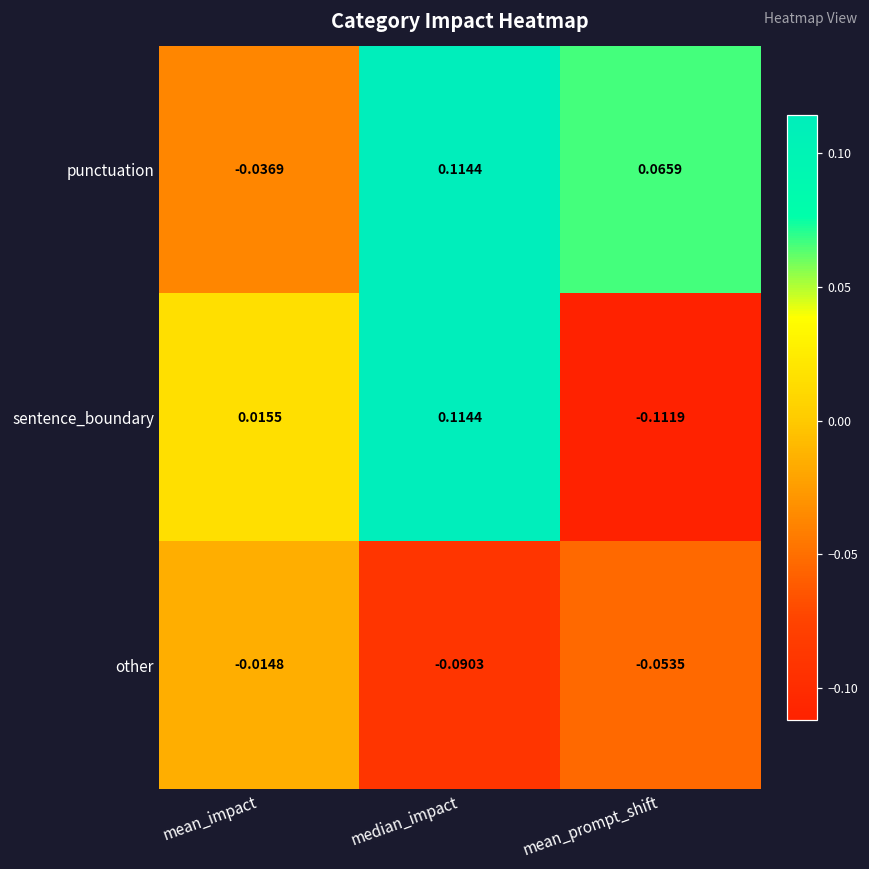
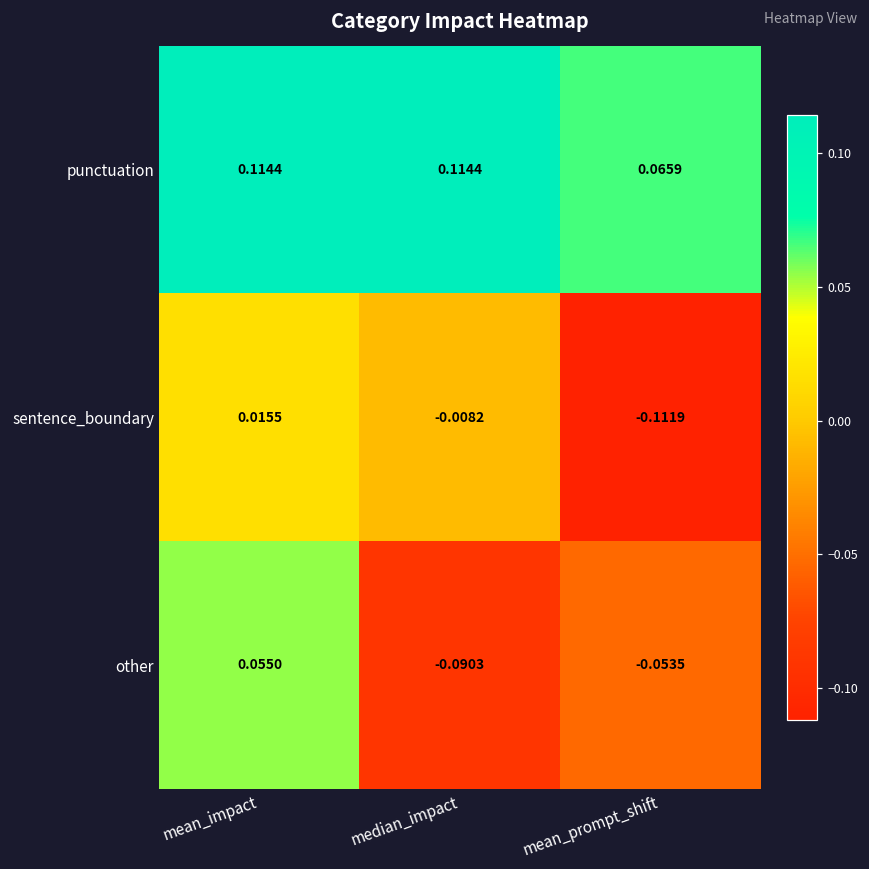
  {
    "punctuation": {
-     "mean_impact": -0.0369,
+     "mean_impact": 0.1144,
      "median_impact": 0.1144,
      "mean_prompt_shift": 0.0659
    },
    "sentence_boundary": {
      "mean_impact": 0.0155,
-     "median_impact": 0.1144,
+     "median_impact": -0.0082,
      "mean_prompt_shift": -0.1119
    },
    "other": {
-     "mean_impact": -0.0148,
+     "mean_impact": 0.0550,
      "median_impact": -0.0903,
      "mean_prompt_shift": -0.0535
    }
  }
